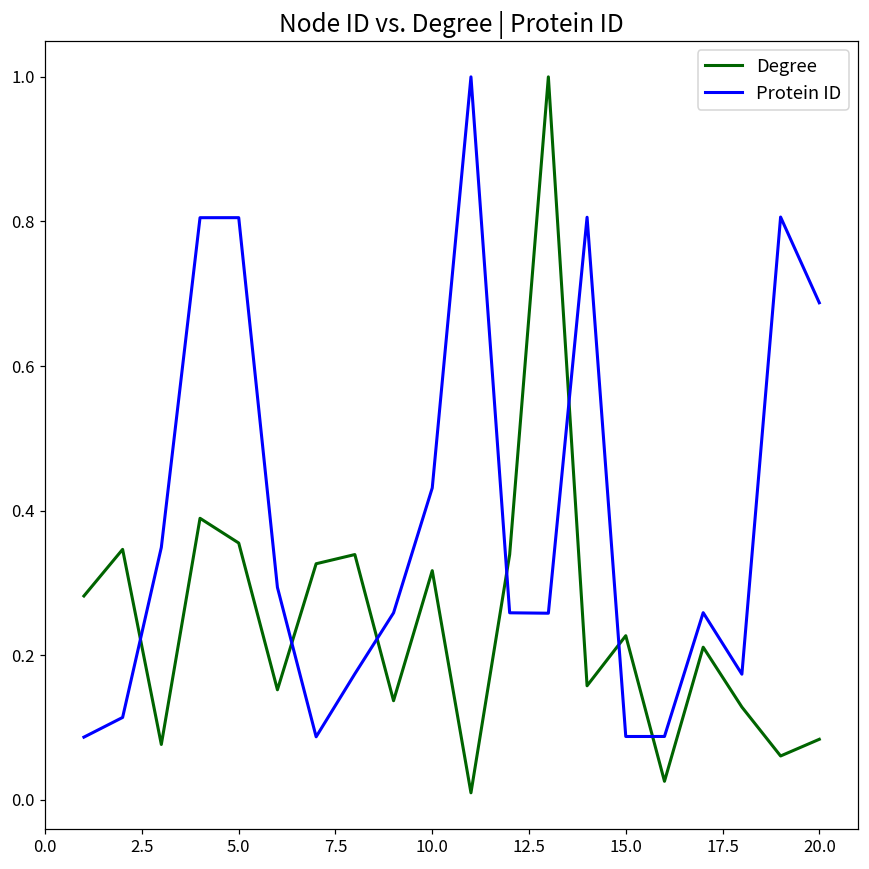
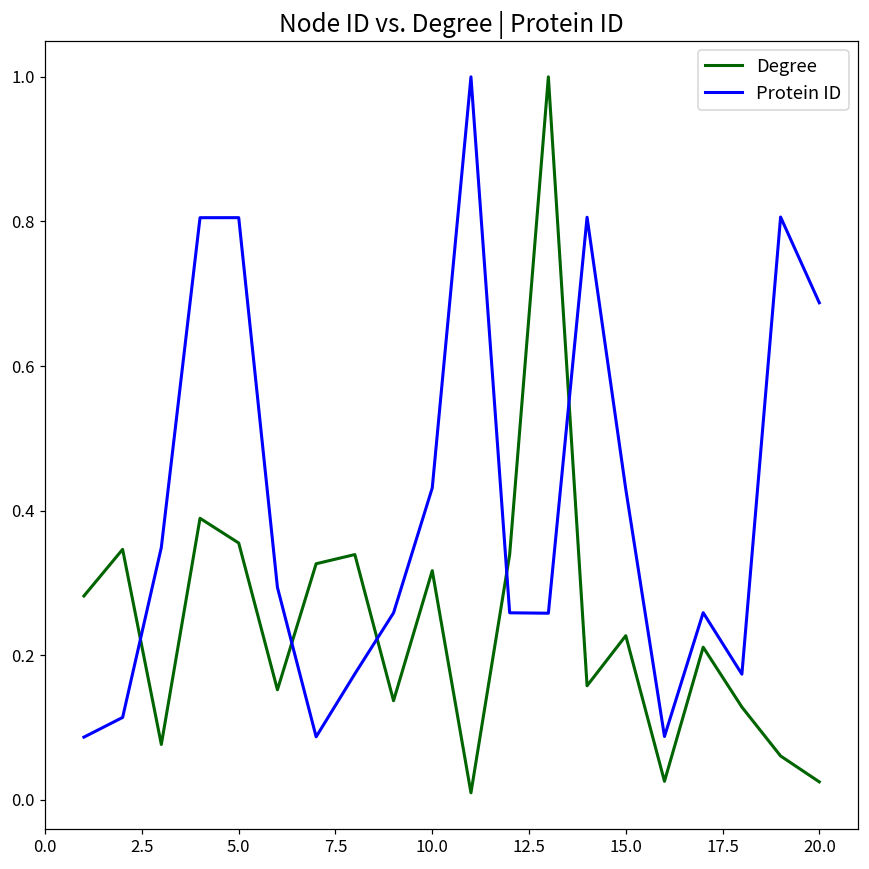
  {
    "Degree": {
      "5.0": 0.36,
      "10.0": 0.32,
      "15.0": 0.23,
-     "20.0": 0.08
+     "20.0": 0.02
    },
    "Protein ID": {
      "5.0": 0.81,
      "10.0": 0.43,
-     "15.0": 0.09,
+     "15.0": 0.43,
      "20.0": 0.69
    }
  }
